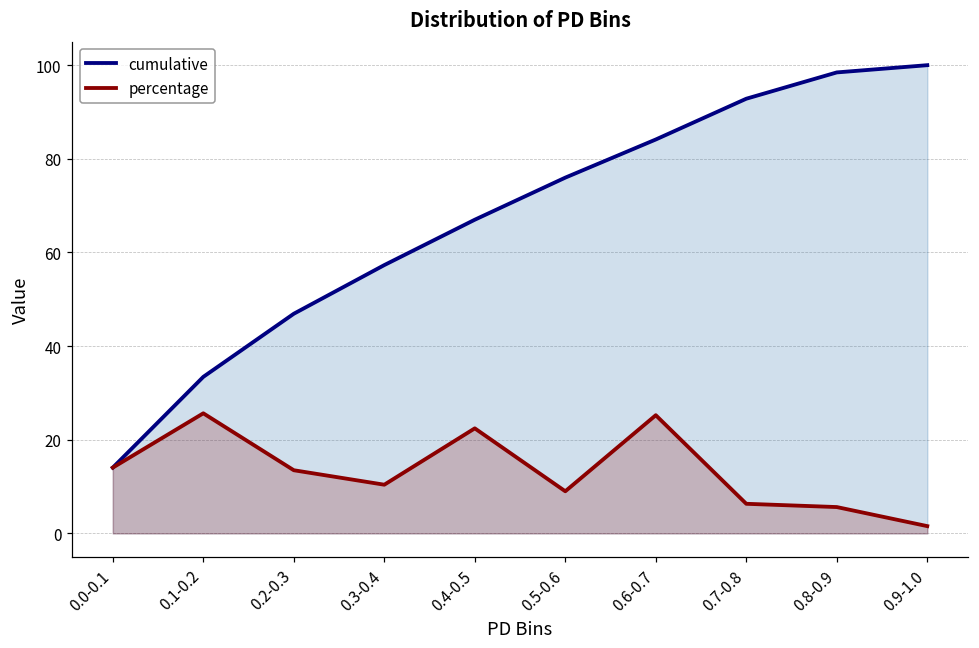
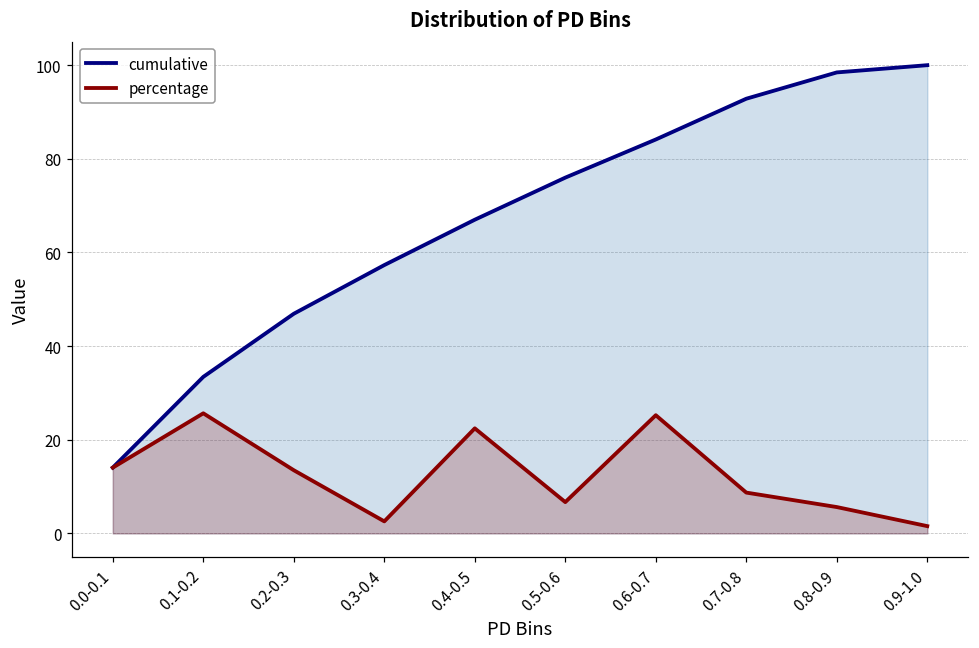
  {
    "percentage": {
      "0.1-0.2": 26,
      "0.2-0.3": 13,
-     "0.3-0.4": 10,
+     "0.3-0.4": 3,
      "0.4-0.5": 22,
-     "0.5-0.6": 9,
+     "0.5-0.6": 7,
      "0.6-0.7": 25,
-     "0.7-0.8": 6,
+     "0.7-0.8": 9,
      "0.8-0.9": 6,
      "0.9-1.0": 2
    }
  }
